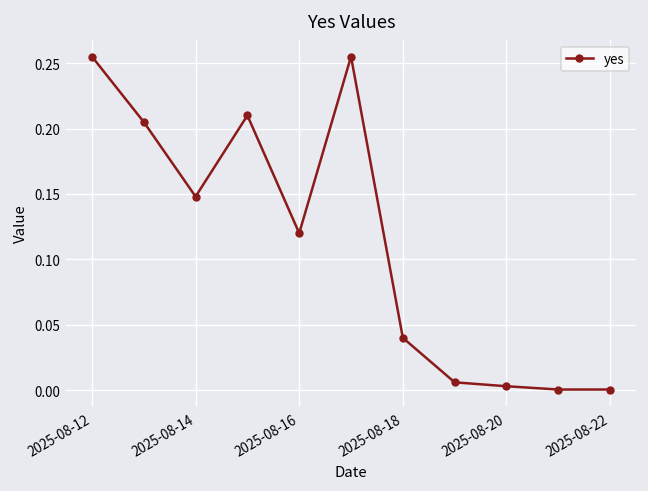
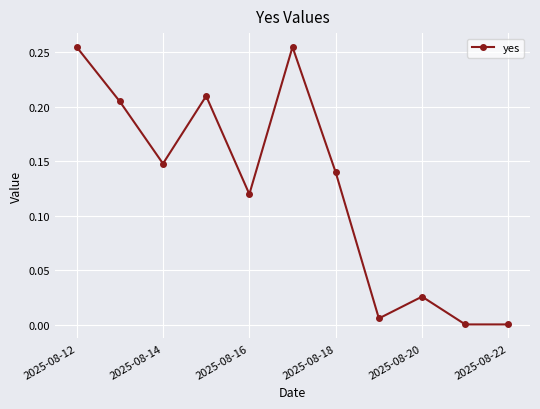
  {
    "2025-08-12": 0.255,
    "2025-08-14": 0.148,
    "2025-08-16": 0.120,
-   "2025-08-18": 0.04,
-   "2025-08-20": 0.003,
+   "2025-08-18": 0.14,
+   "2025-08-20": 0.026,
    "2025-08-22": 0.001
  }
